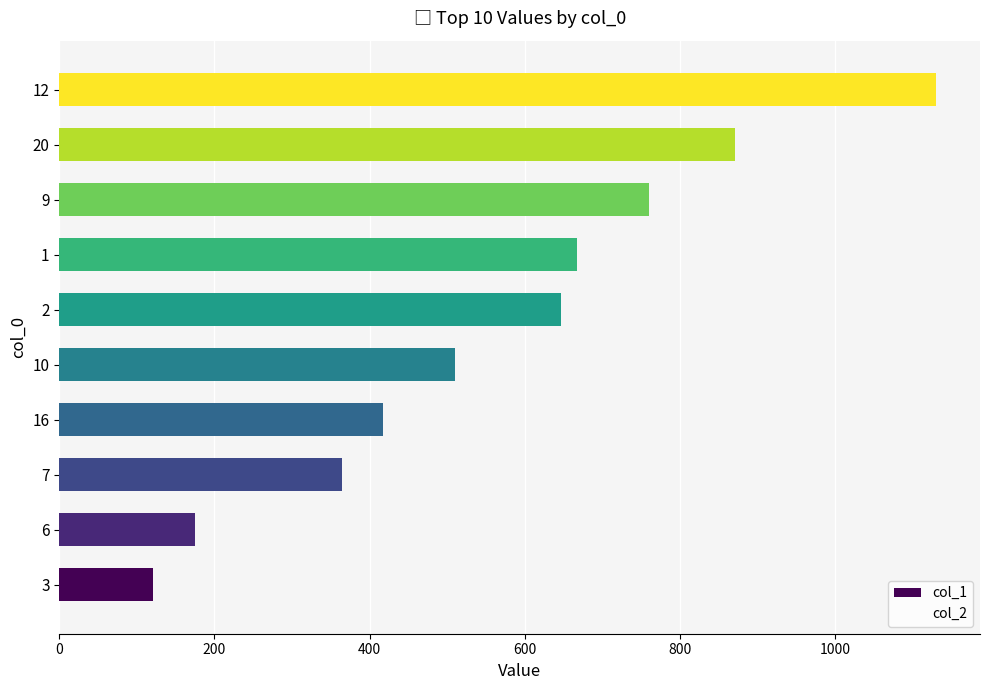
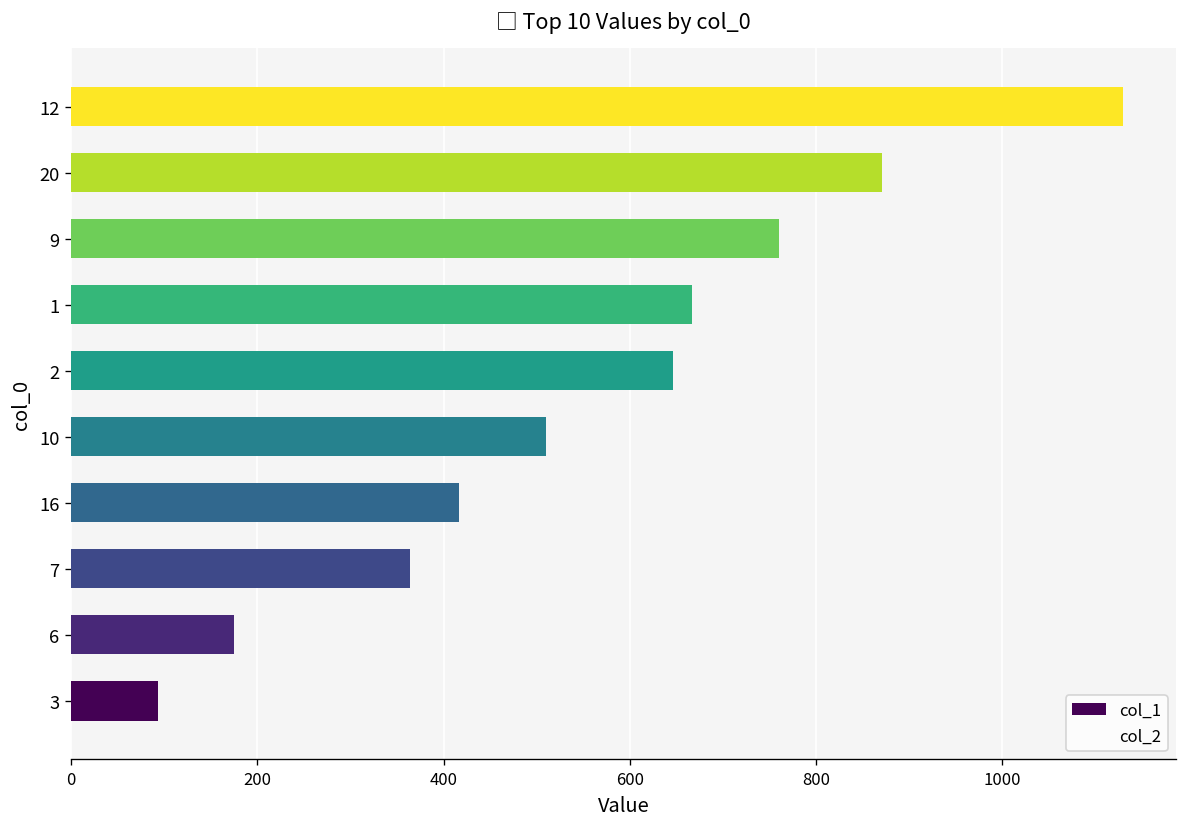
  {
    "col_1": {
      "12": 1130,
      "20": 870,
      "9": 760,
      "1": 670,
      "2": 650,
      "10": 510,
      "16": 420,
      "7": 360,
      "6": 180,
-     "3": 120
+     "3": 90
    },
    "col_2": {
      "12": 0,
      "20": 0,
      "9": 0,
      "1": 0,
      "2": 0,
      "10": 0,
      "16": 0,
      "7": 0,
      "6": 0,
      "3": 0
    }
  }
